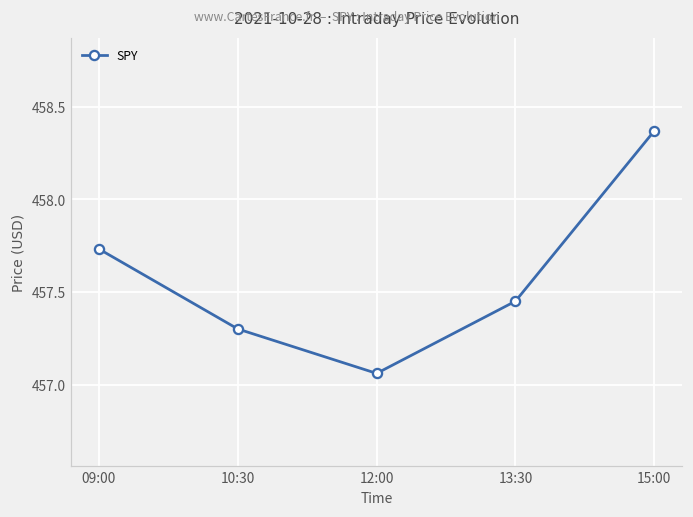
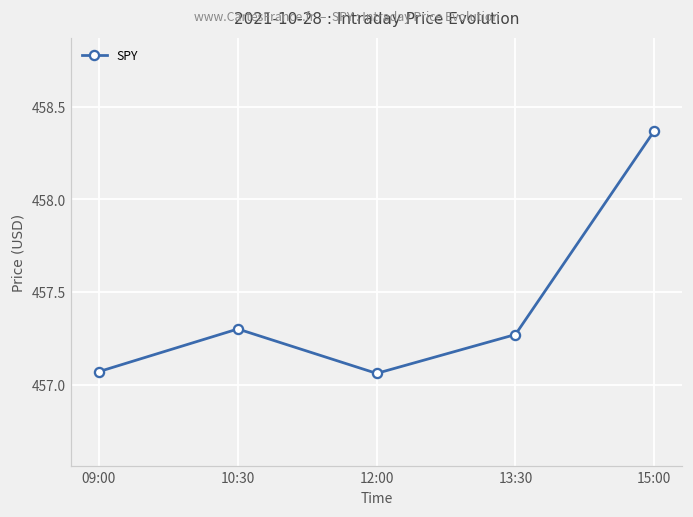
  {
-   "09:00": 457.73,
+   "09:00": 457.07,
    "10:30": 457.30,
    "12:00": 457.06,
-   "13:30": 457.45,
+   "13:30": 457.27,
    "15:00": 458.37
  }
